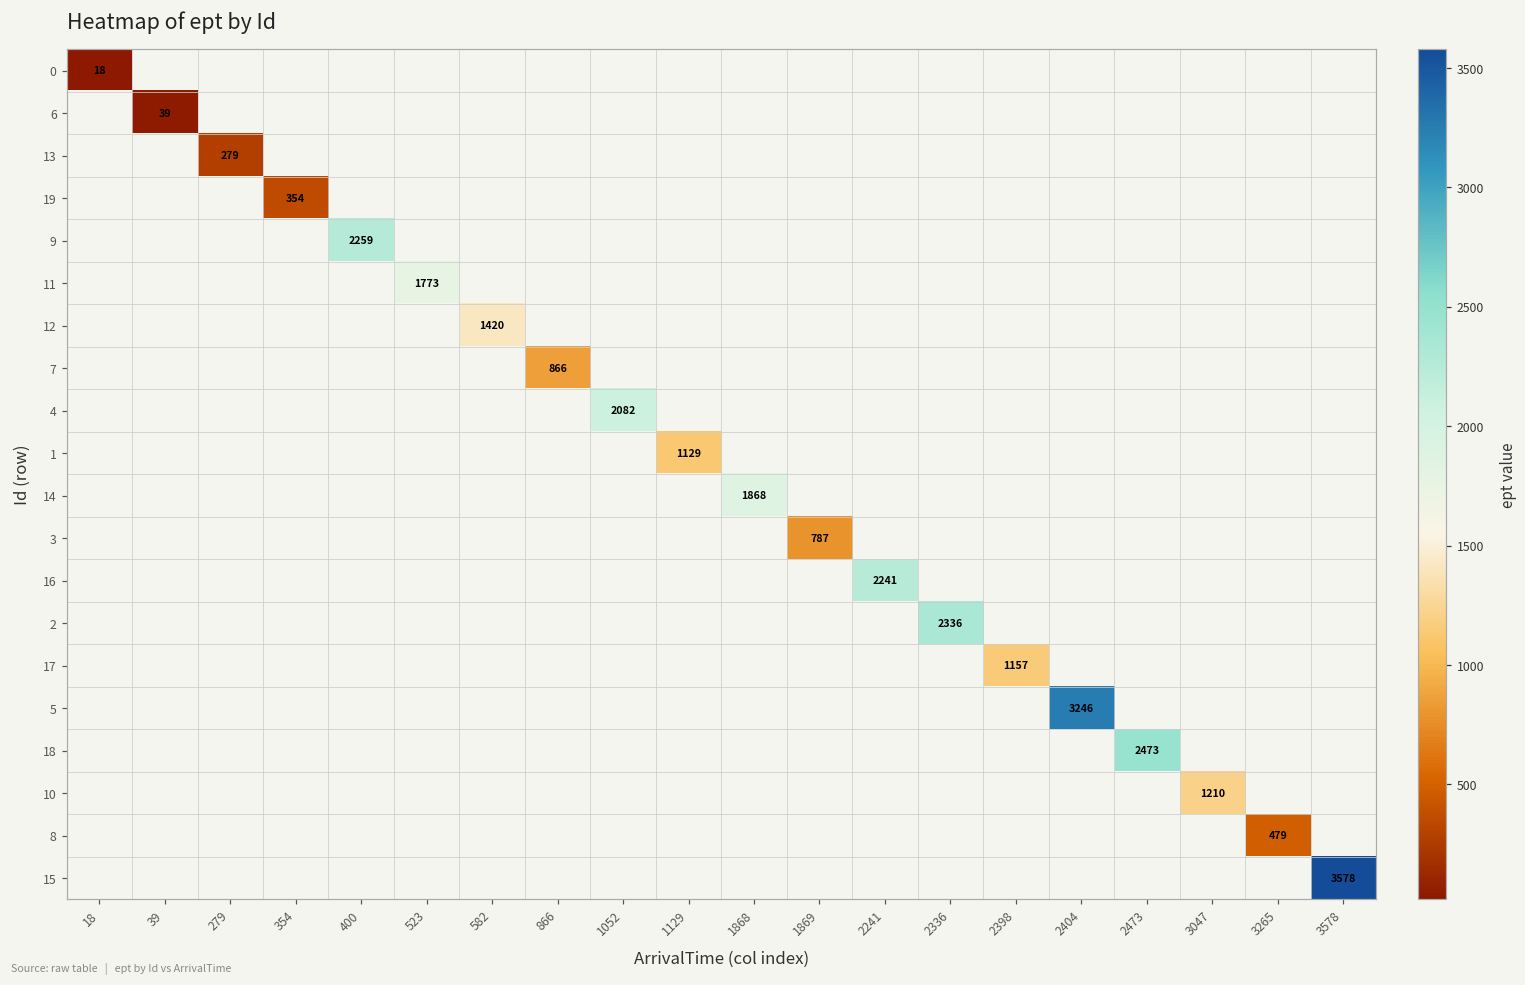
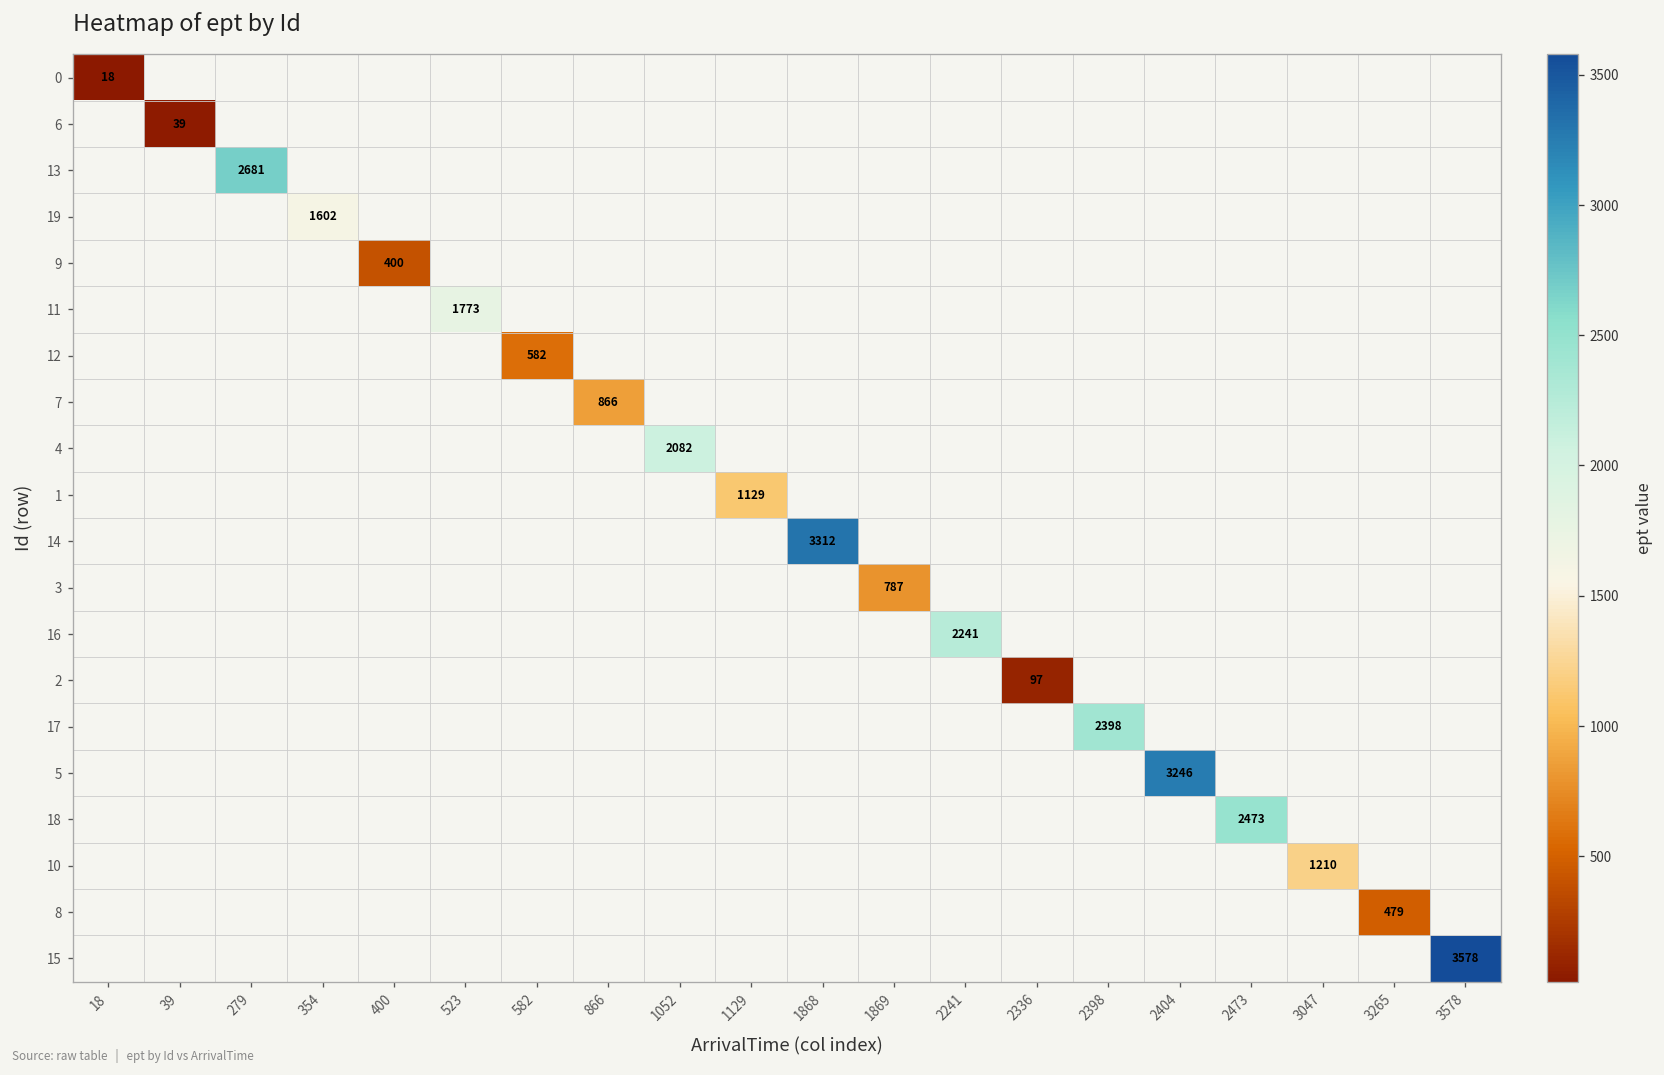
  {
    "0": {
      "18": 18
    },
    "6": {
      "39": 39
    },
    "13": {
-     "279": 279
+     "279": 2681
    },
    "19": {
-     "354": 354
+     "354": 1602
    },
    "9": {
-     "400": 2259
+     "400": 400
    },
    "11": {
      "523": 1773
    },
    "12": {
-     "582": 1420
+     "582": 582
    },
    "7": {
      "866": 866
    },
    "4": {
      "1052": 2082
    },
    "1": {
      "1129": 1129
    },
    "14": {
-     "1868": 1868
+     "1868": 3312
    },
    "3": {
      "1869": 787
    },
    "16": {
      "2241": 2241
    },
    "2": {
-     "2336": 2336
+     "2336": 97
    },
    "17": {
-     "2398": 1157
+     "2398": 2398
    },
    "5": {
      "2404": 3246
    },
    "18": {
      "2473": 2473
    },
    "10": {
      "3047": 1210
    },
    "8": {
      "3265": 479
    },
    "15": {
      "3578": 3578
    }
  }
